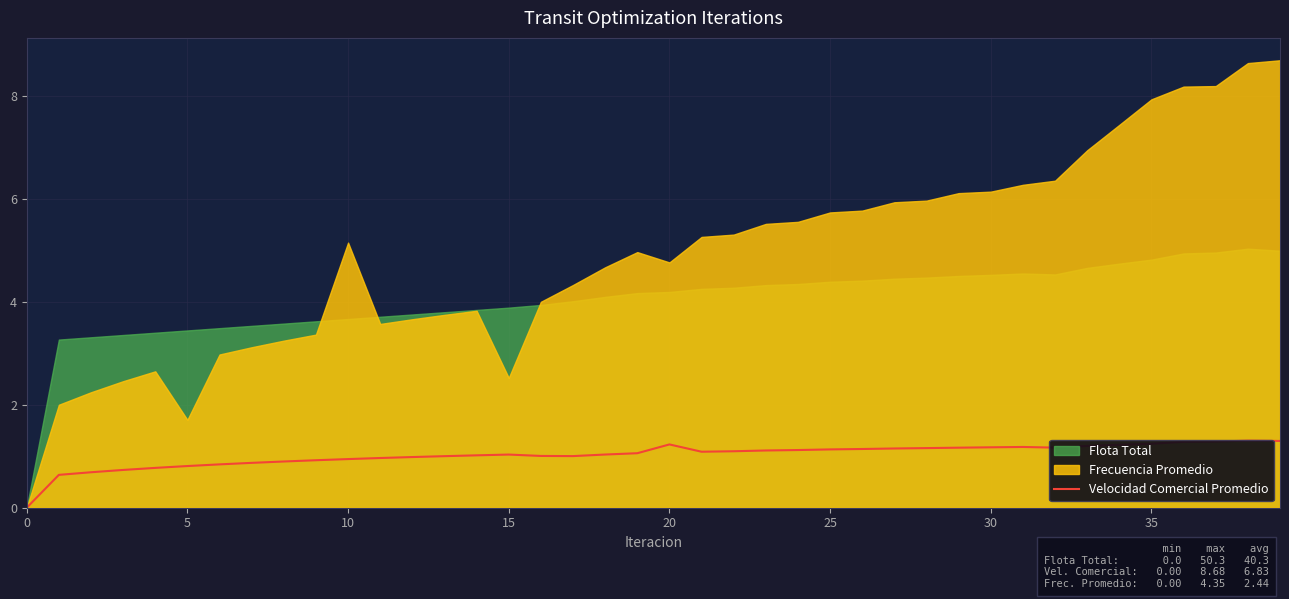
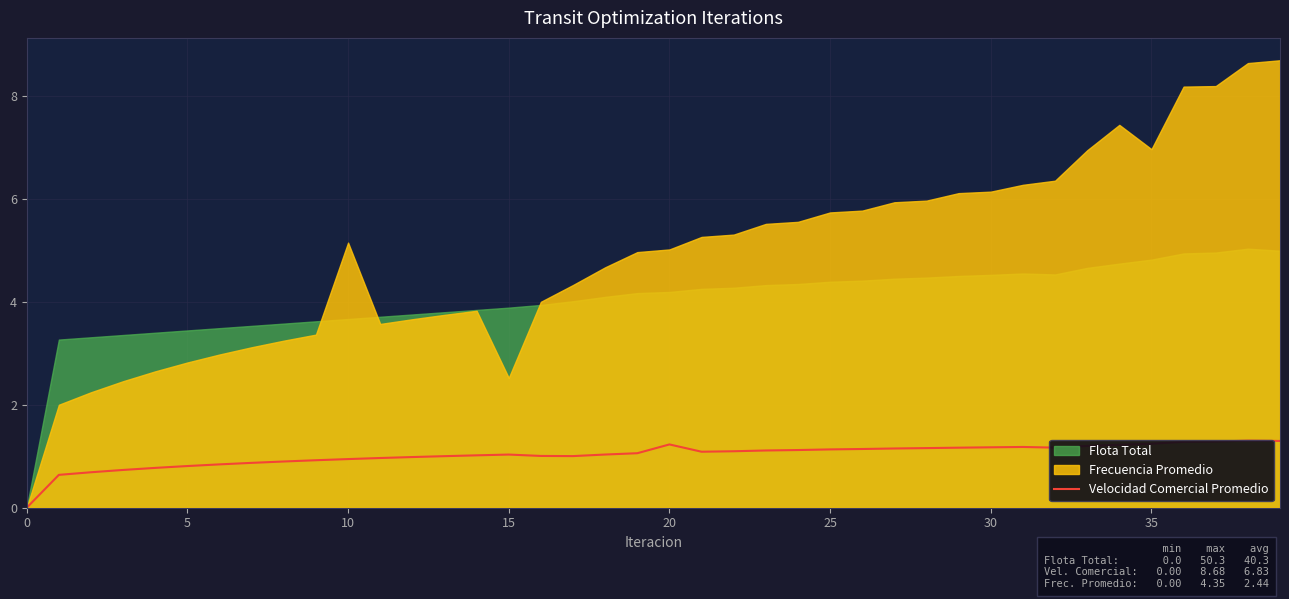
  {
    "Velocidad Comercial Promedio": {
      "5": 0.8,
      "10": 0.9,
      "15": 1.0,
      "20": 1.2,
      "25": 1.1,
      "30": 1.2
    },
    "Flota Total": {
      "5": 3.4,
      "10": 3.7,
      "15": 3.9,
      "20": 4.2,
      "25": 4.4,
      "30": 4.5,
      "35": 4.8
    },
    "Frecuencia Promedio": {
-     "5": 1.7,
+     "5": 2.8,
      "10": 5.1,
      "15": 2.5,
-     "20": 4.8,
+     "20": 5.0,
      "25": 5.7,
      "30": 6.1,
-     "35": 7.9
+     "35": 7.0
    }
  }
